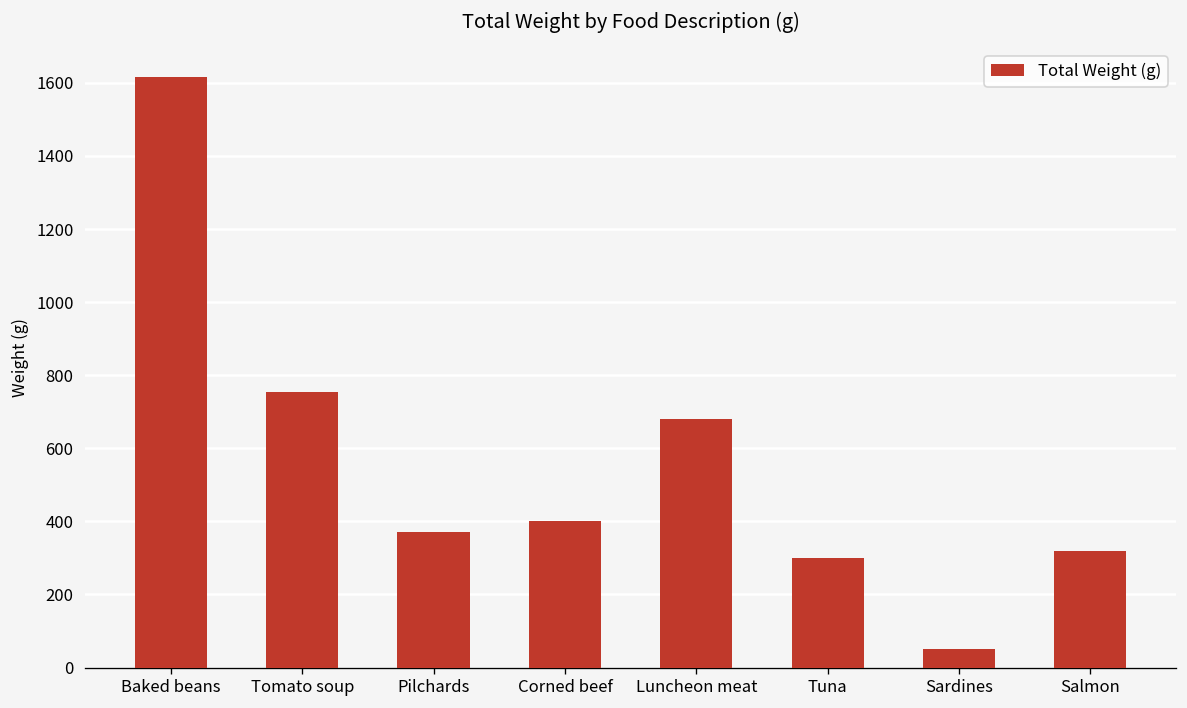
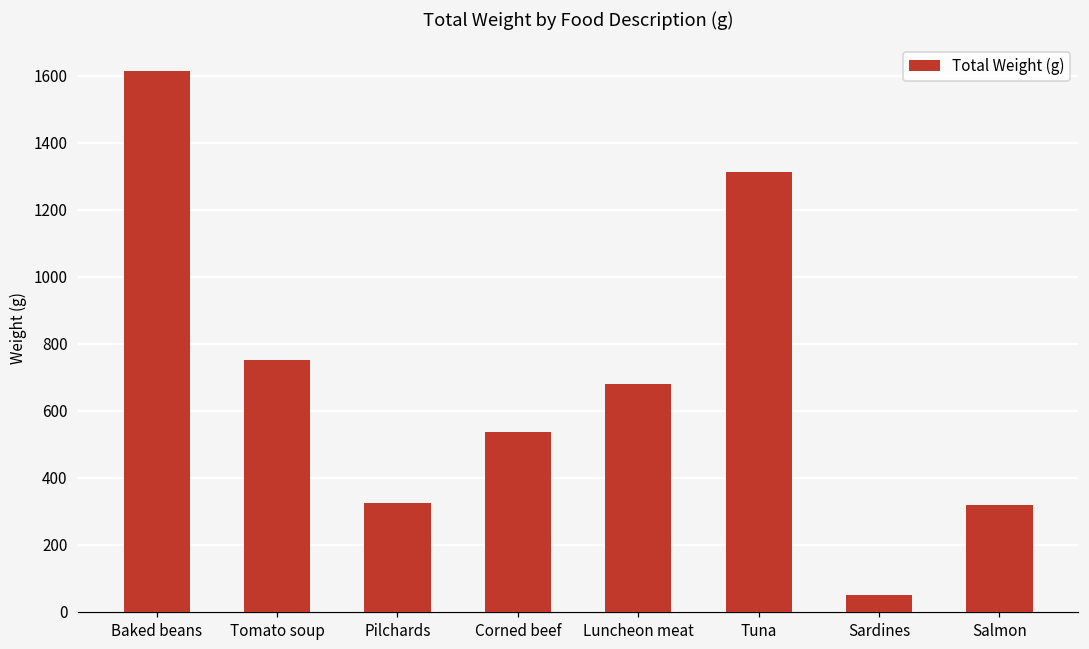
  {
    "Baked beans": 1620,
    "Tomato soup": 750,
-   "Pilchards": 370,
-   "Corned beef": 400,
+   "Pilchards": 330,
+   "Corned beef": 540,
    "Luncheon meat": 680,
-   "Tuna": 300,
+   "Tuna": 1310,
    "Sardines": 50,
    "Salmon": 320
  }
